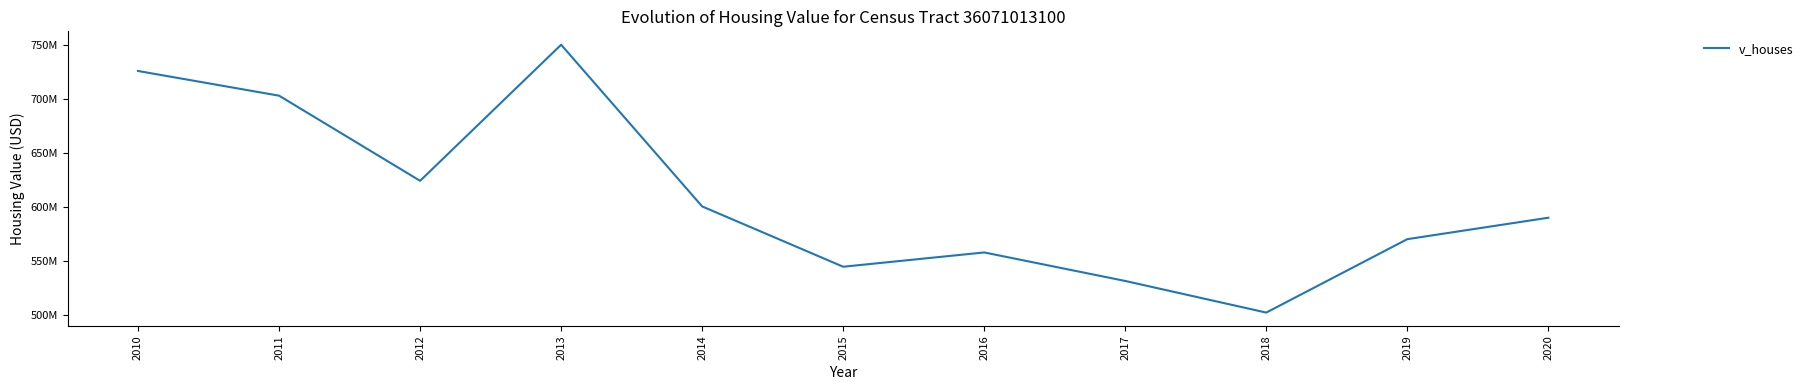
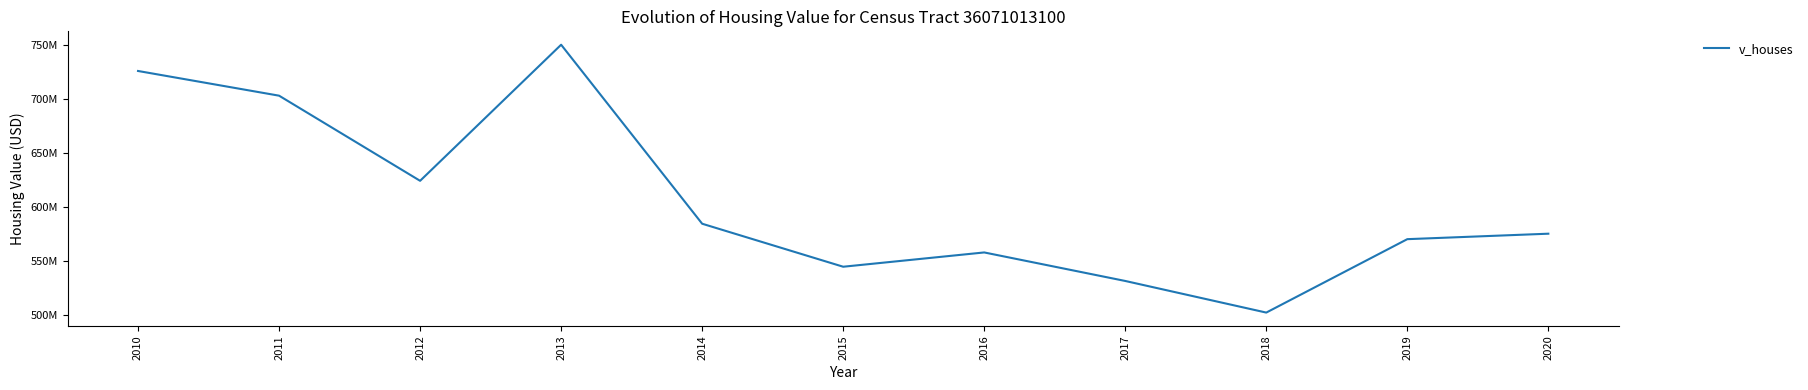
  {
    "2010": 726000000,
    "2011": 703000000,
    "2012": 625000000,
    "2013": 751000000,
-   "2014": 601000000,
+   "2014": 585000000,
    "2015": 545000000,
    "2016": 558000000,
    "2017": 532000000,
    "2018": 502000000,
    "2019": 570000000,
-   "2020": 590000000
+   "2020": 576000000
  }
